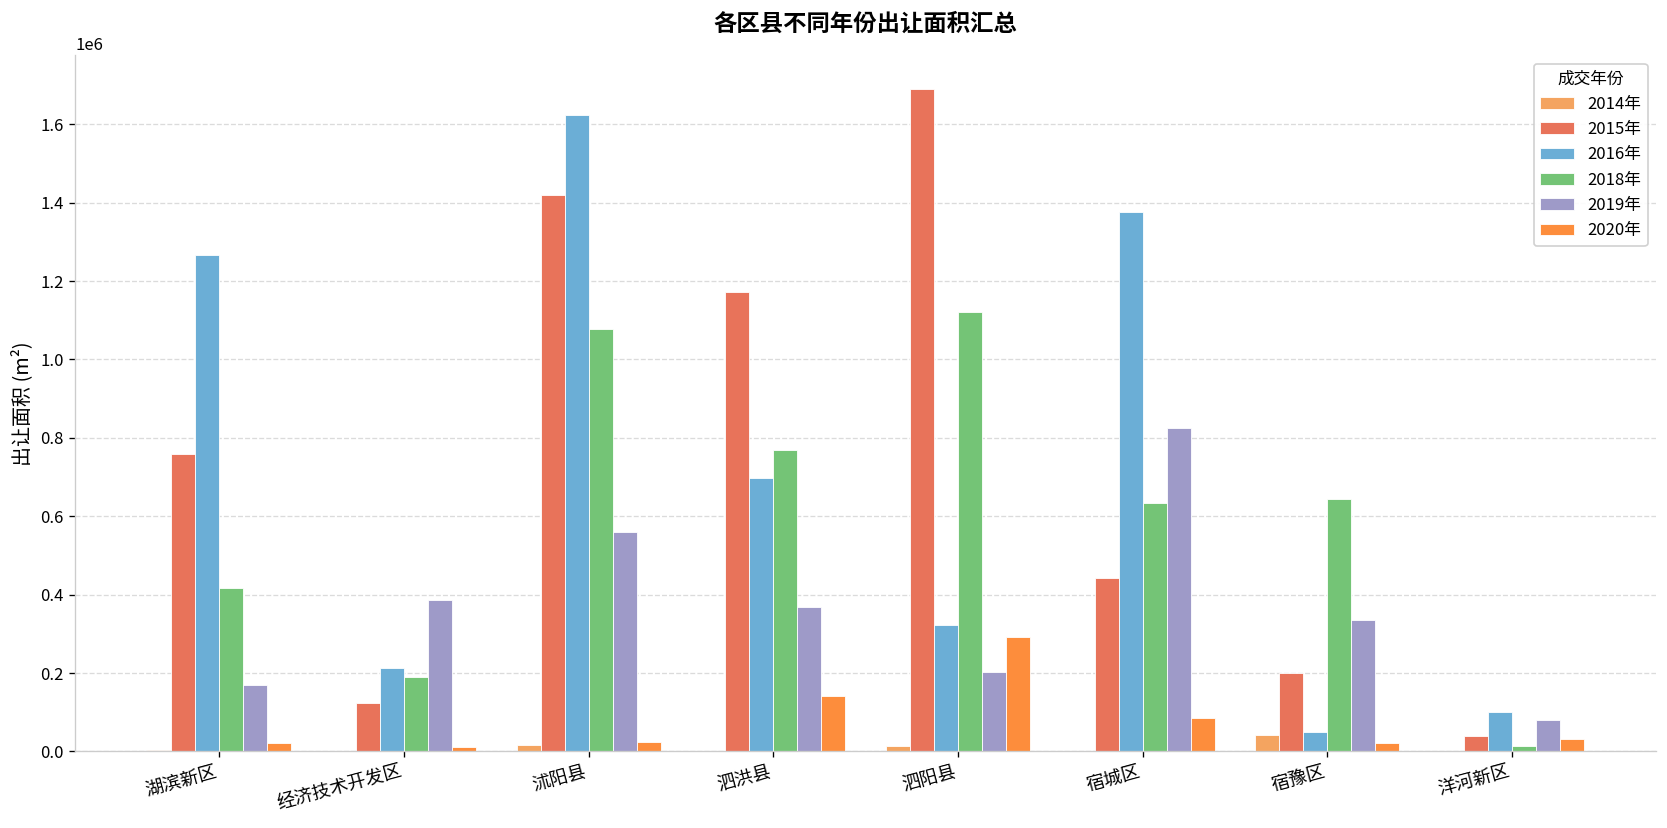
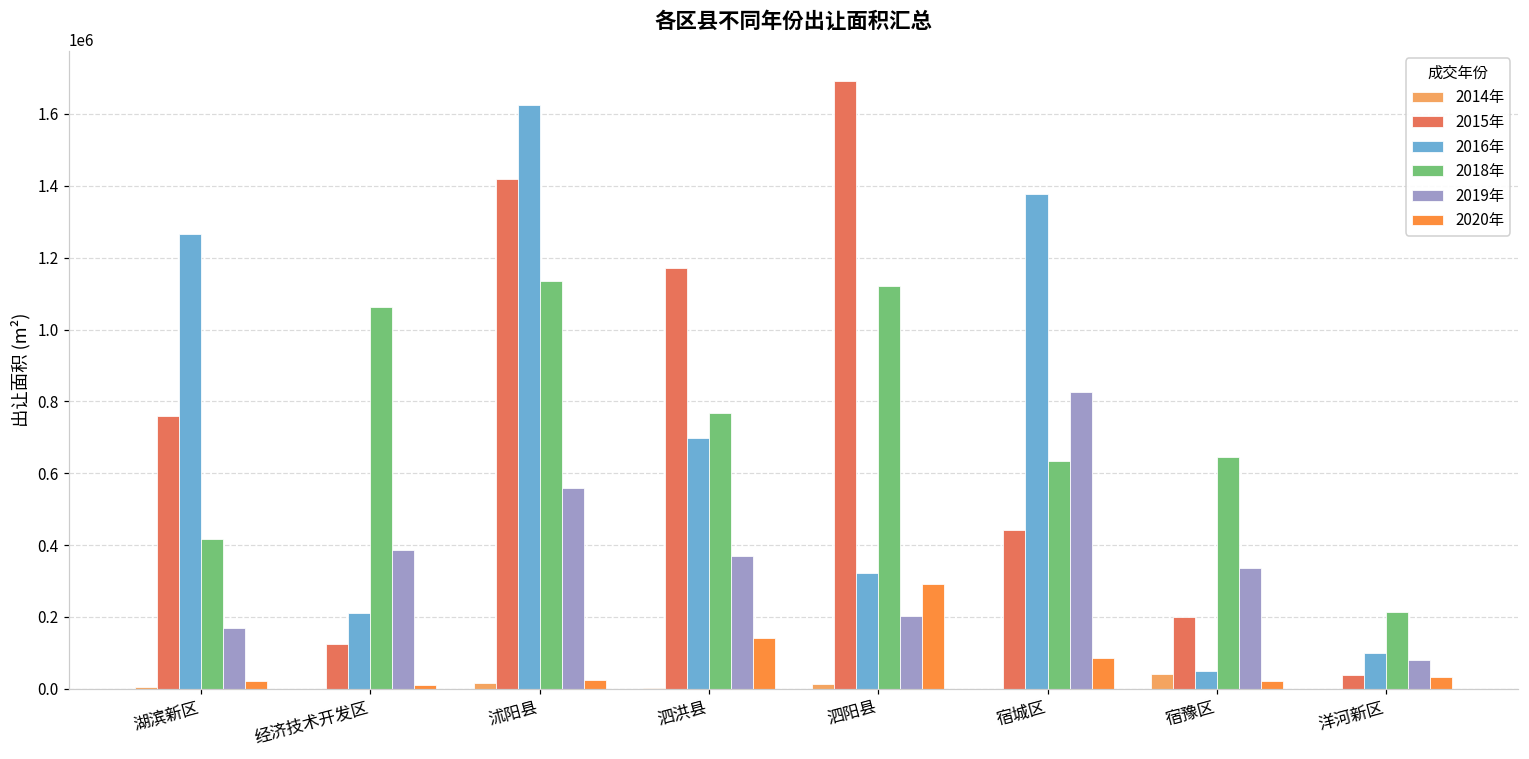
  {
    "2018年": {
      "湖滨新区": 420000,
-     "经济技术开发区": 190000,
-     "沭阳县": 1080000,
+     "经济技术开发区": 1060000,
+     "沭阳县": 1140000,
      "泗洪县": 770000,
      "泗阳县": 1120000,
      "宿城区": 630000,
      "宿豫区": 640000,
-     "洋河新区": 10000
+     "洋河新区": 210000
    }
  }
